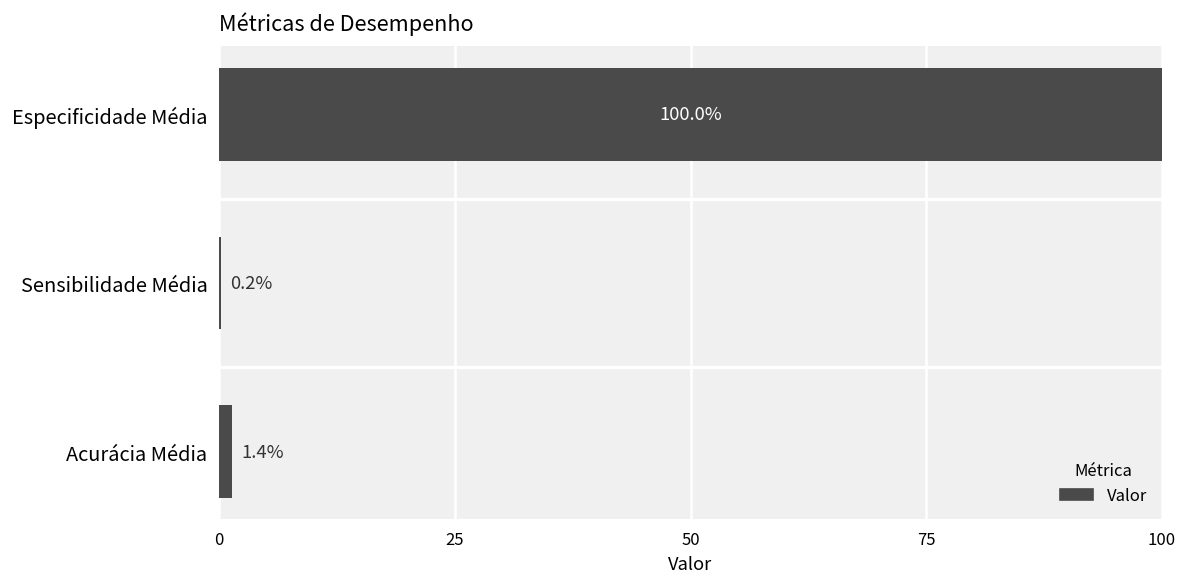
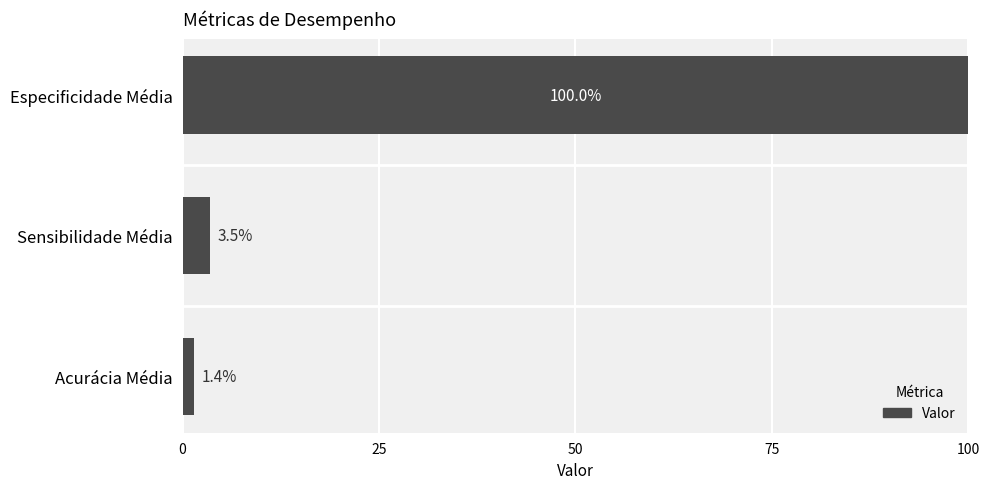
  {
    "Especificidade Média": "100.0%",
-   "Sensibilidade Média": "0.2%",
+   "Sensibilidade Média": "3.5%",
    "Acurácia Média": "1.4%"
  }
